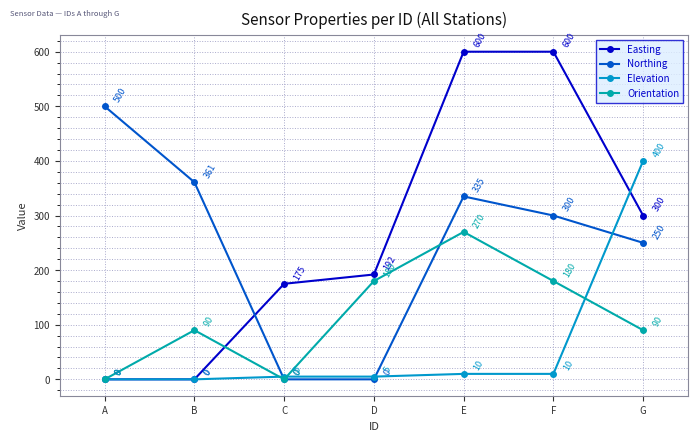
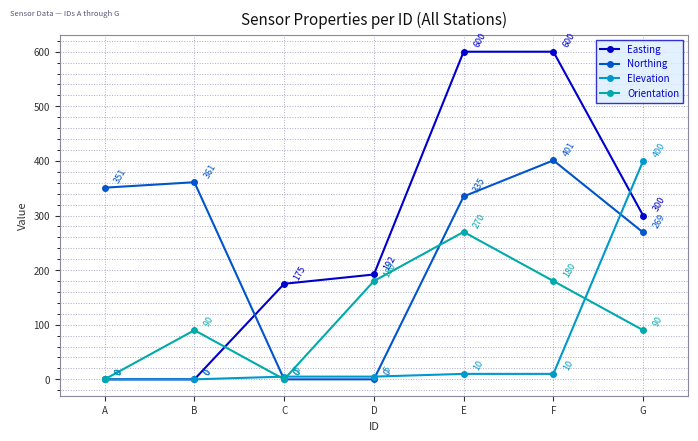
  {
    "Easting": {
      "C": 175,
      "E": 600,
      "F": 600,
      "G": 300
    },
    "Northing": {
-     "A": 500,
+     "A": 351,
      "B": 361,
      "E": 335,
-     "F": 300,
-     "G": 250
+     "F": 401,
+     "G": 269
    }
  }
